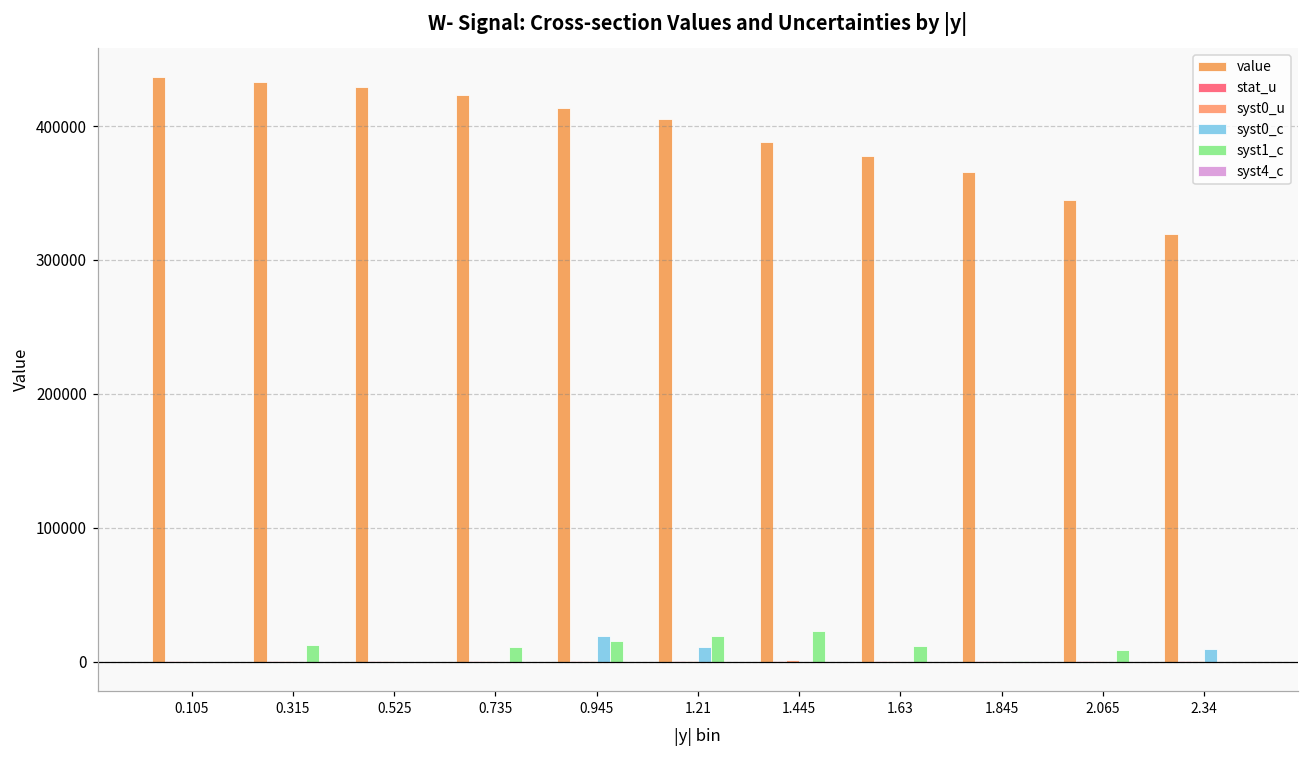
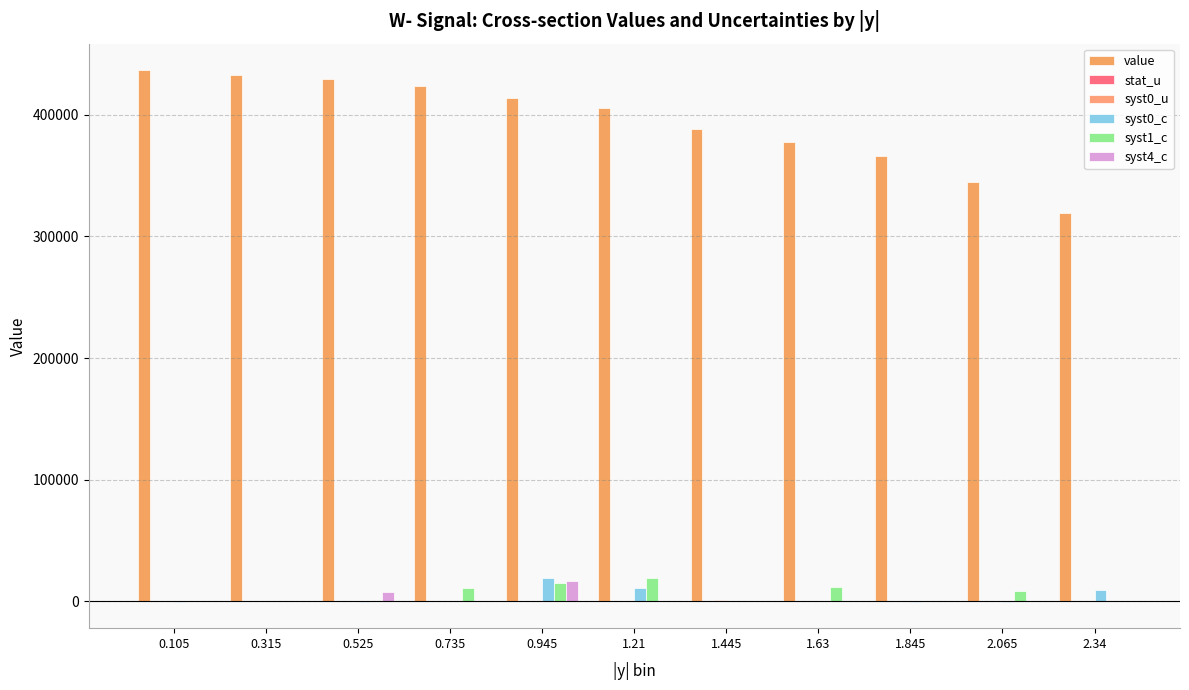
  {
    "syst0_c": {
      "0.945": 19000,
      "1.21": 11000,
      "2.34": 10000
    },
    "syst1_c": {
-     "0.315": 13000,
+     "0.315": 0,
      "0.735": 11000,
      "0.945": 15000,
      "1.21": 19000,
-     "1.445": 23000,
+     "1.445": 0,
      "1.63": 12000,
      "2.065": 9000
    },
    "syst4_c": {
-     "0.525": 0,
-     "0.945": 0
+     "0.525": 8000,
+     "0.945": 17000
    }
  }
